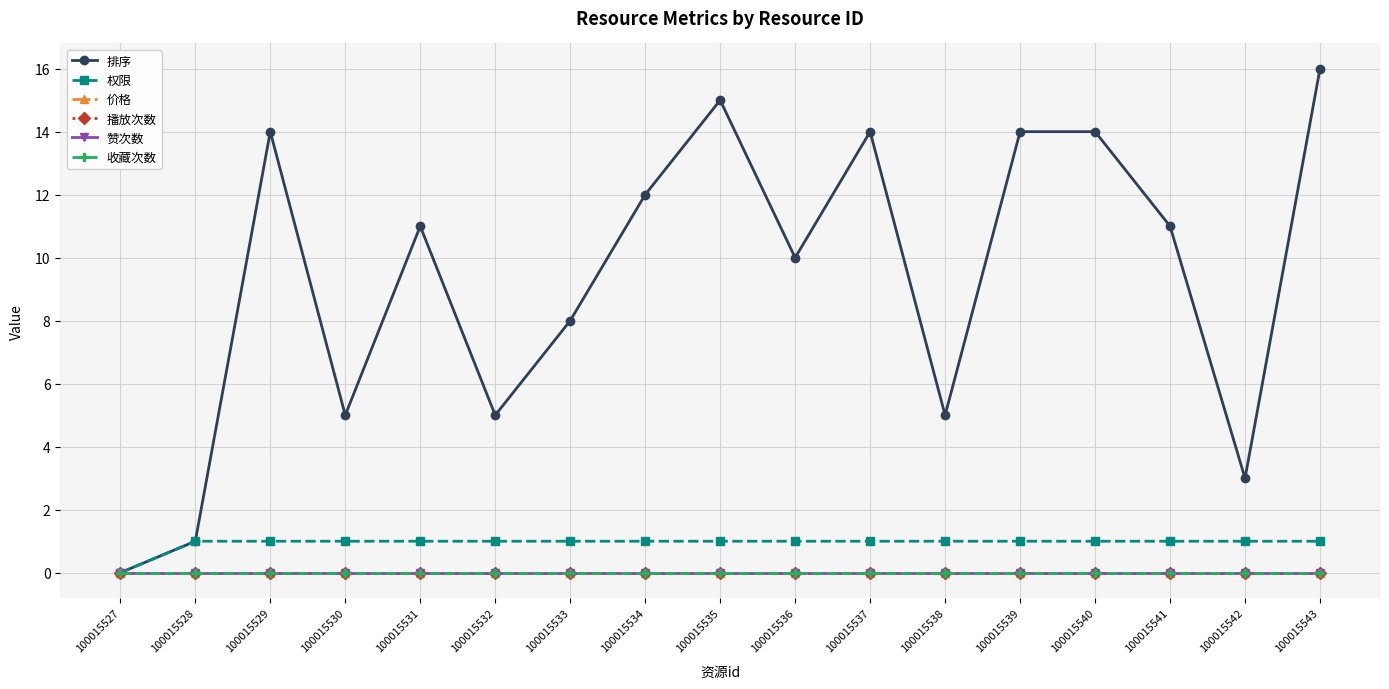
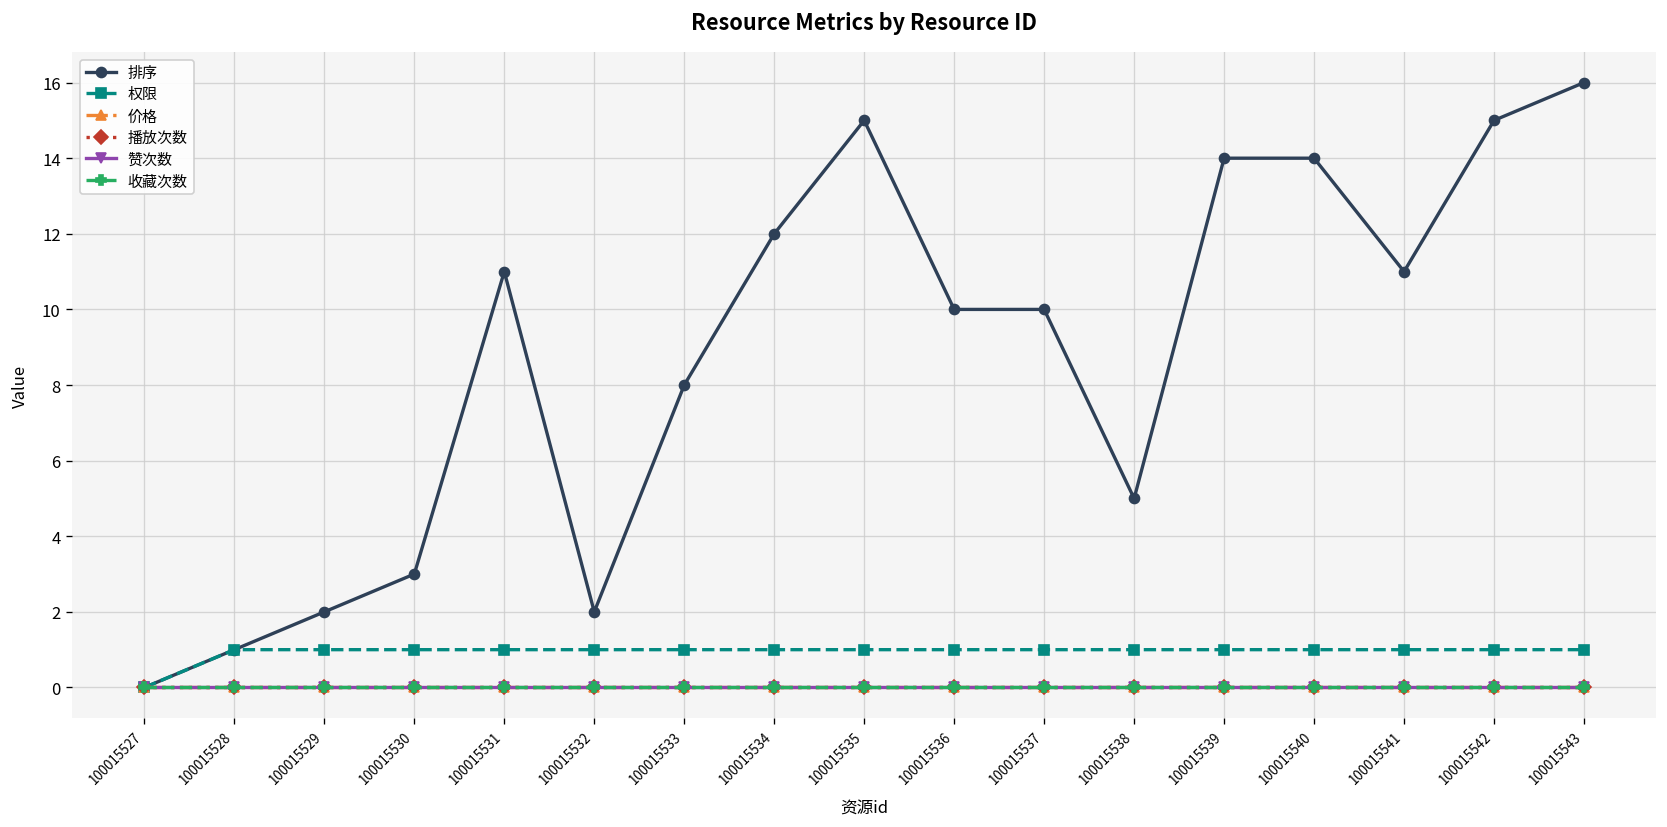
  {
    "排序": {
-     "100015529": 14,
-     "100015530": 5,
+     "100015529": 2,
+     "100015530": 3,
      "100015531": 11,
-     "100015532": 5,
+     "100015532": 2,
      "100015533": 8,
      "100015534": 12,
      "100015535": 15,
      "100015536": 10,
-     "100015537": 14,
+     "100015537": 10,
      "100015538": 5,
      "100015539": 14,
      "100015540": 14,
      "100015541": 11,
-     "100015542": 3,
+     "100015542": 15,
      "100015543": 16
    },
    "权限": {
      "100015529": 1,
      "100015530": 1,
      "100015531": 1,
      "100015532": 1,
      "100015533": 1,
      "100015534": 1,
      "100015535": 1,
      "100015536": 1,
      "100015537": 1,
      "100015538": 1,
      "100015539": 1,
      "100015540": 1,
      "100015541": 1,
      "100015542": 1,
      "100015543": 1
    },
    "收藏次数": {
      "100015528": 0,
      "100015529": 0,
      "100015530": 0,
      "100015531": 0,
      "100015532": 0,
      "100015533": 0,
      "100015534": 0,
      "100015535": 0,
      "100015536": 0,
      "100015537": 0,
      "100015538": 0,
      "100015539": 0,
      "100015540": 0,
      "100015541": 0,
      "100015542": 0,
      "100015543": 0
    }
  }
